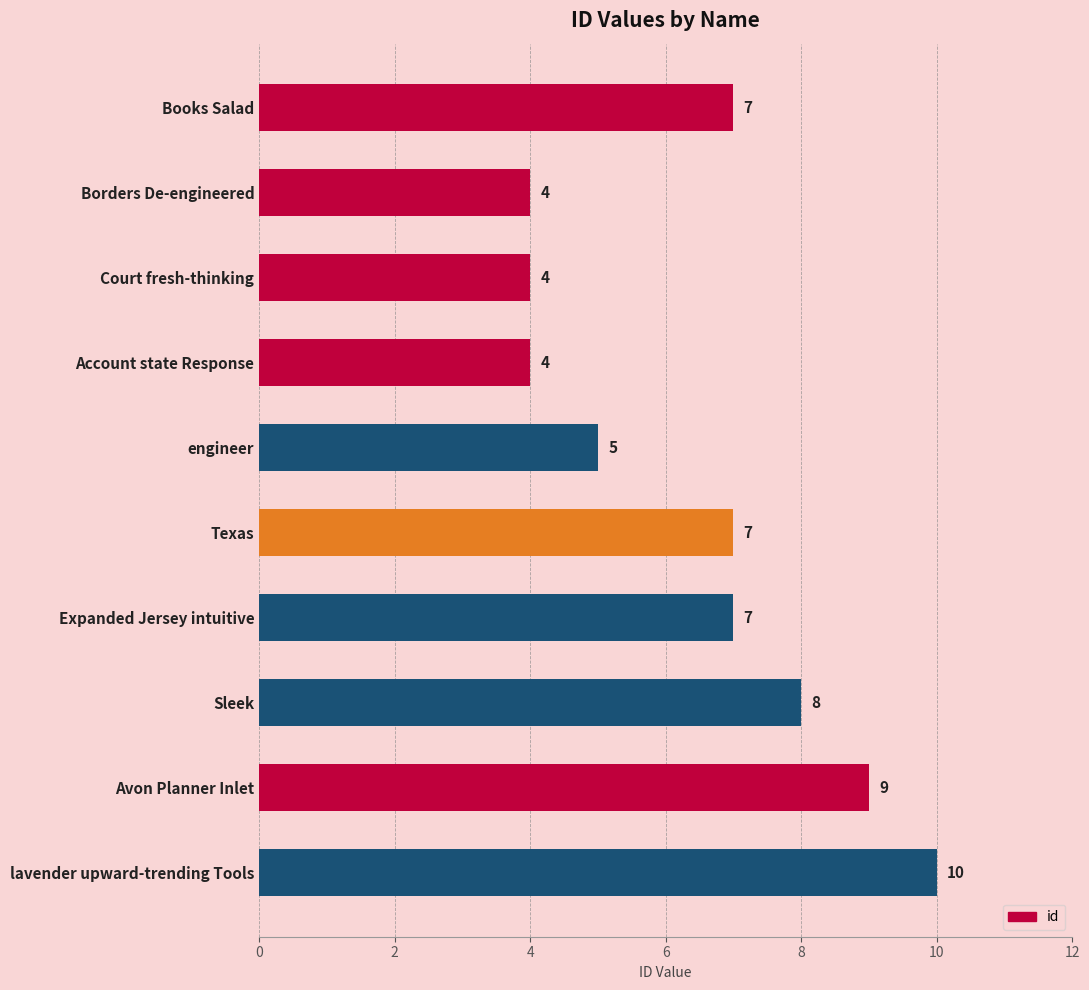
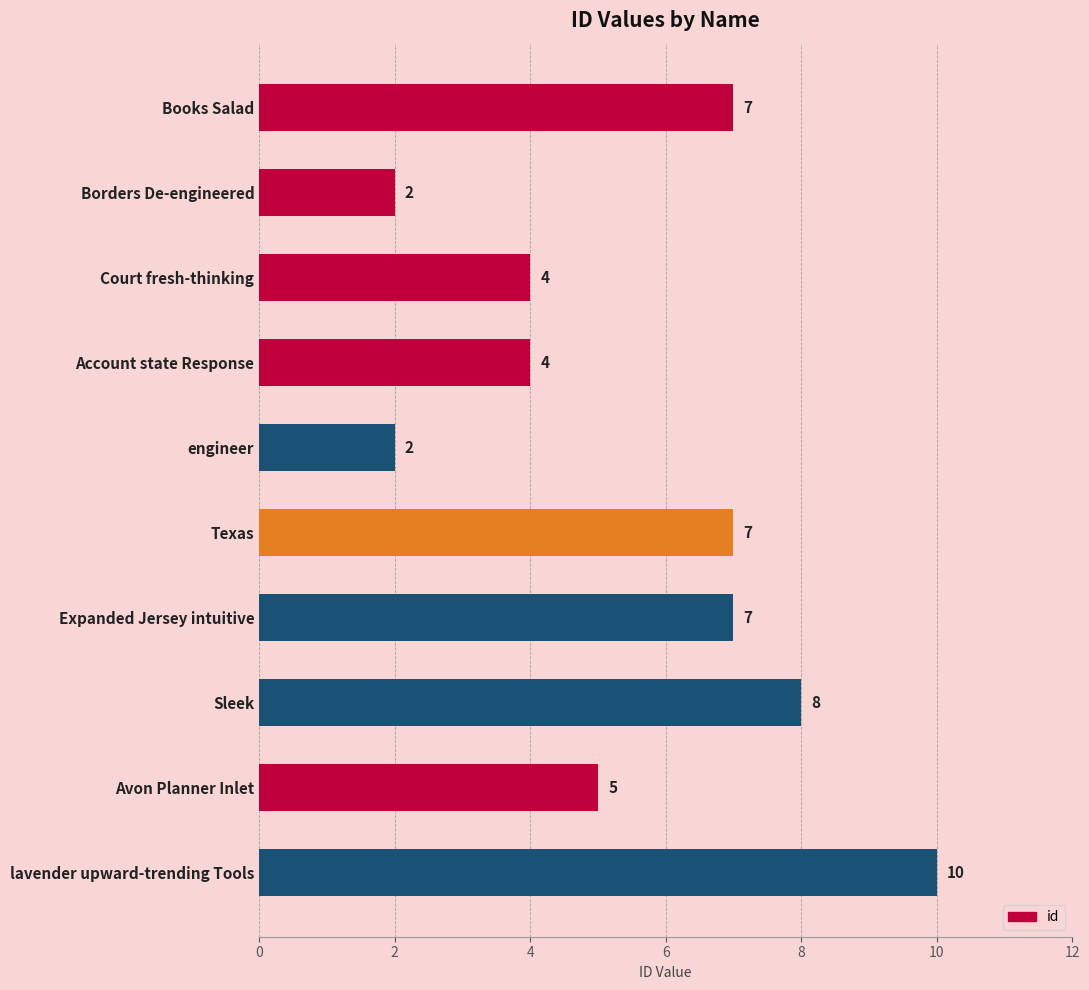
  {
    "Books Salad": 7,
-   "Borders De-engineered": 4,
+   "Borders De-engineered": 2,
    "Court fresh-thinking": 4,
    "Account state Response": 4,
-   "engineer": 5,
+   "engineer": 2,
    "Texas": 7,
    "Expanded Jersey intuitive": 7,
    "Sleek": 8,
-   "Avon Planner Inlet": 9,
+   "Avon Planner Inlet": 5,
    "lavender upward-trending Tools": 10
  }
